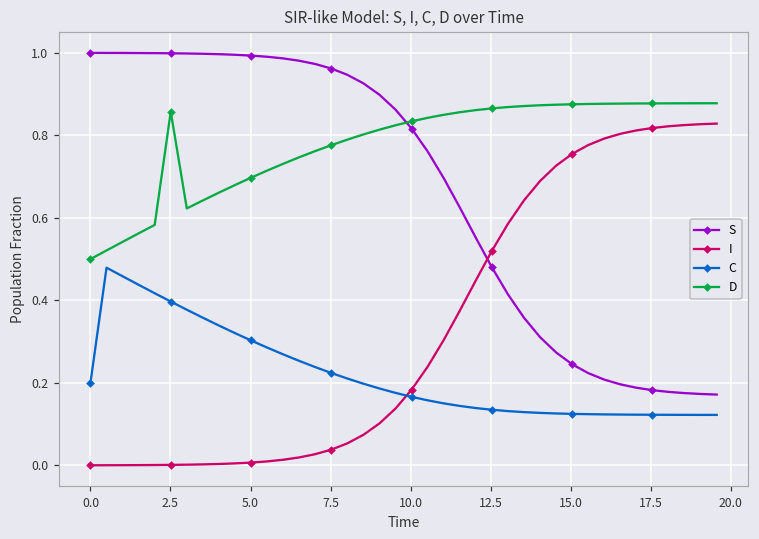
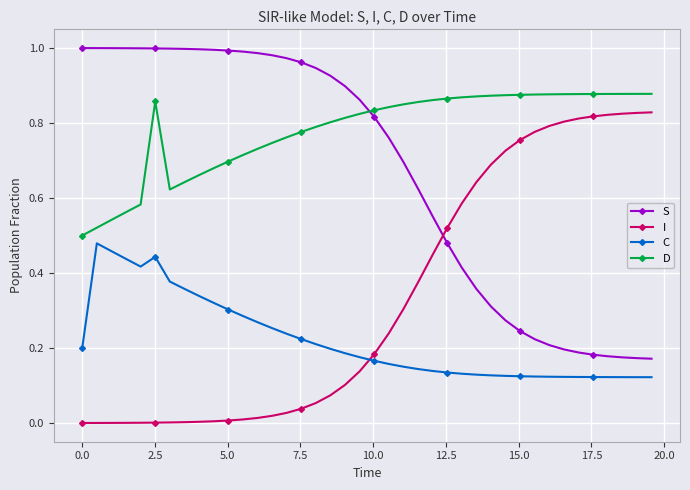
  {
    "S": {
      "0.0": 1.00,
      "2.5": 1.00
    },
    "I": {
      "0.0": 0.00,
      "2.5": 0.00
    },
    "C": {
      "0.0": 0.20,
-     "2.5": 0.40
+     "2.5": 0.44
    },
    "D": {
      "0.0": 0.50,
      "2.5": 0.86
    }
  }
